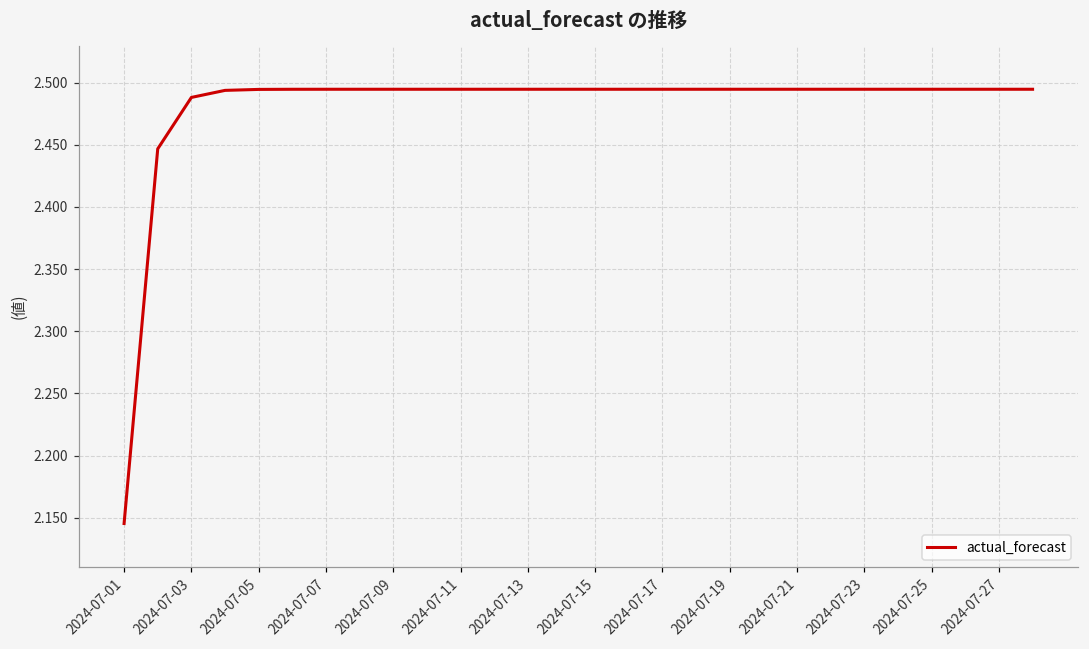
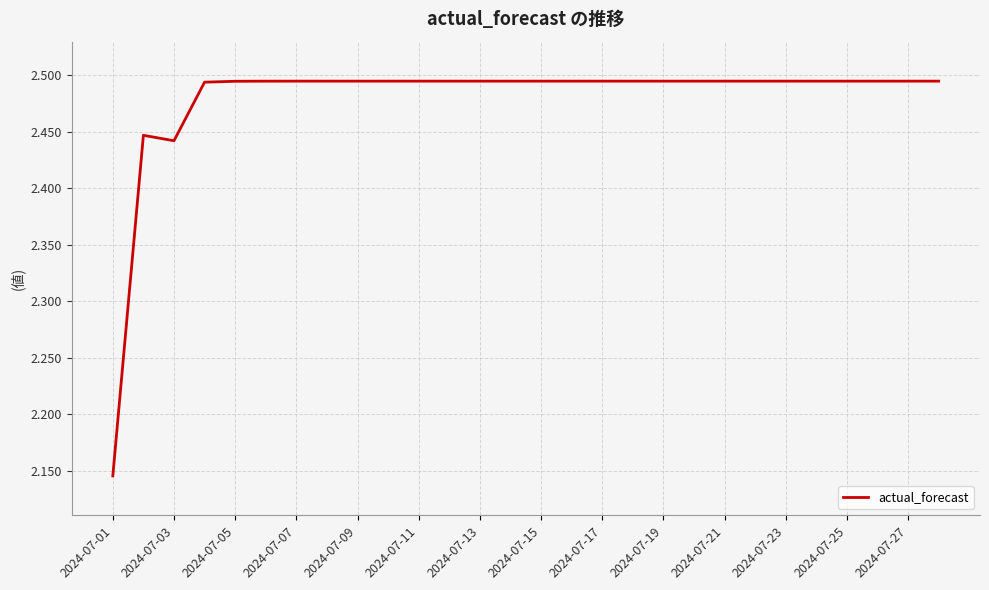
  {
    "2024-07-01": 2.145,
-   "2024-07-03": 2.488,
+   "2024-07-03": 2.442,
    "2024-07-05": 2.495,
    "2024-07-07": 2.495,
    "2024-07-09": 2.495,
    "2024-07-11": 2.495,
    "2024-07-13": 2.495,
    "2024-07-15": 2.495,
    "2024-07-17": 2.495,
    "2024-07-19": 2.495,
    "2024-07-21": 2.495,
    "2024-07-23": 2.495,
    "2024-07-25": 2.495,
    "2024-07-27": 2.495
  }
